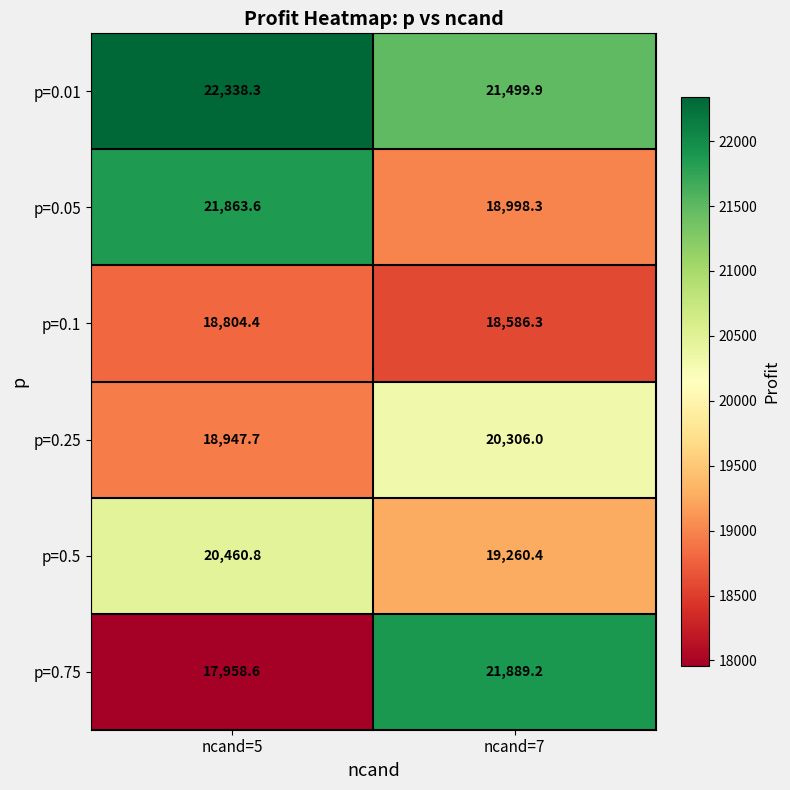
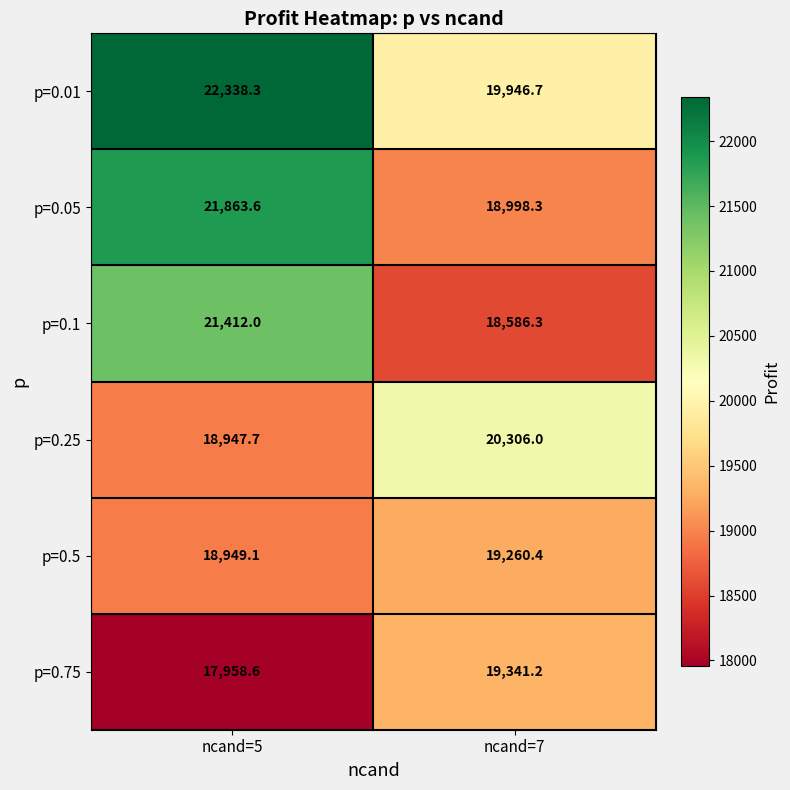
  {
    "p=0.01": {
      "ncand=5": "22,338.3",
-     "ncand=7": "21,499.9"
+     "ncand=7": "19,946.7"
    },
    "p=0.05": {
      "ncand=5": "21,863.6",
      "ncand=7": "18,998.3"
    },
    "p=0.1": {
-     "ncand=5": "18,804.4",
+     "ncand=5": "21,412.0",
      "ncand=7": "18,586.3"
    },
    "p=0.25": {
      "ncand=5": "18,947.7",
      "ncand=7": "20,306.0"
    },
    "p=0.5": {
-     "ncand=5": "20,460.8",
+     "ncand=5": "18,949.1",
      "ncand=7": "19,260.4"
    },
    "p=0.75": {
      "ncand=5": "17,958.6",
-     "ncand=7": "21,889.2"
+     "ncand=7": "19,341.2"
    }
  }
